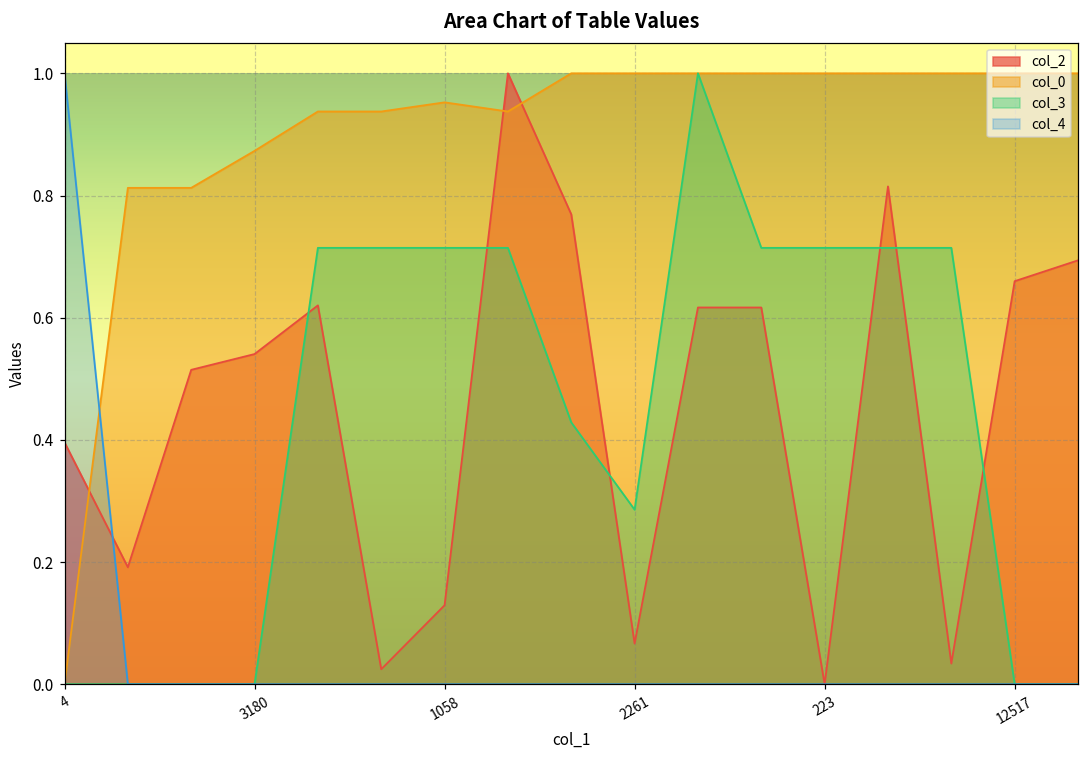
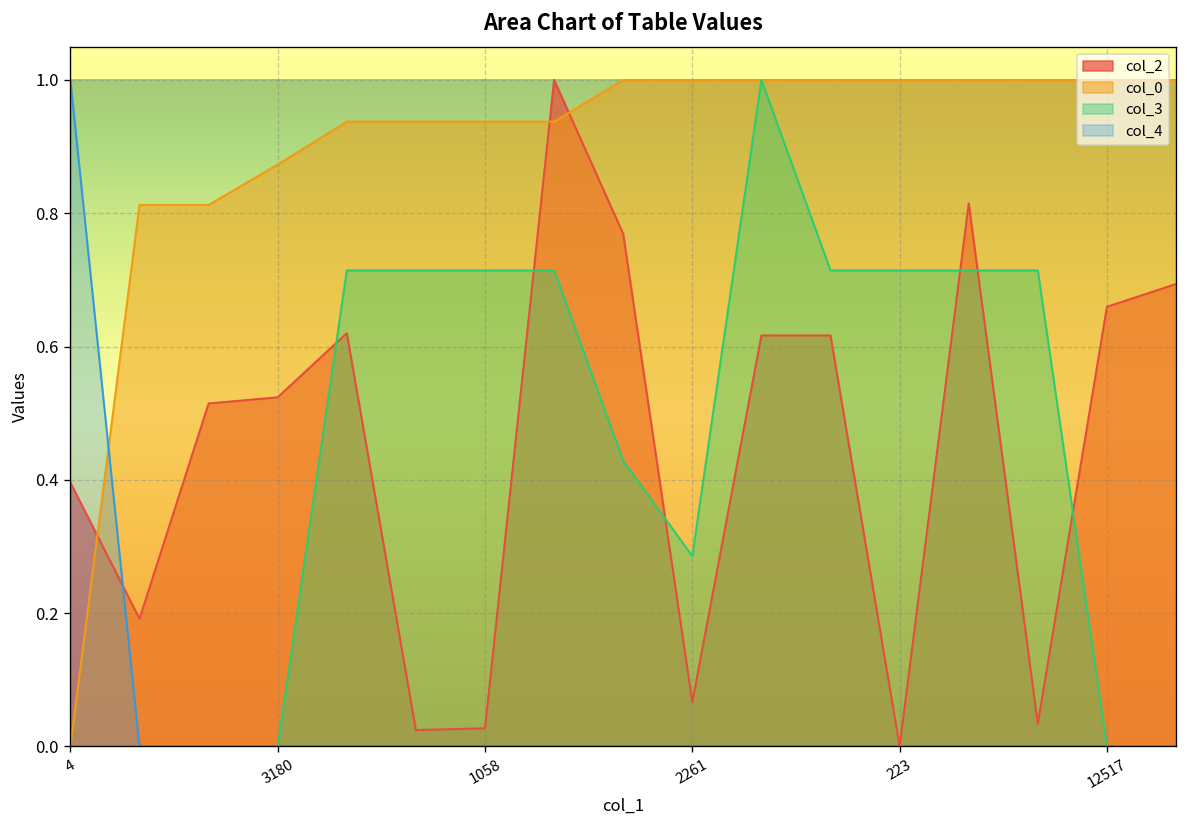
  {
    "col_2": {
-     "3180": 0.54,
-     "1058": 0.13,
+     "3180": 0.52,
+     "1058": 0.03,
      "2261": 0.07,
      "12517": 0.66
    },
    "col_0": {
      "3180": 0.87,
-     "1058": 0.95,
+     "1058": 0.94,
      "2261": 1.00,
      "223": 1.00
    },
    "col_3": {
      "1058": 0.71,
      "2261": 0.29,
      "223": 0.71
    },
    "col_4": {
      "1058": 0.00,
      "2261": 0.00
    }
  }
